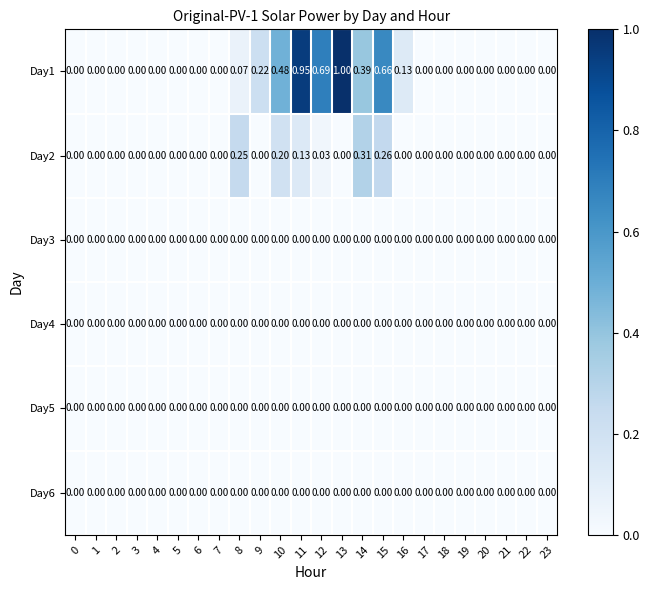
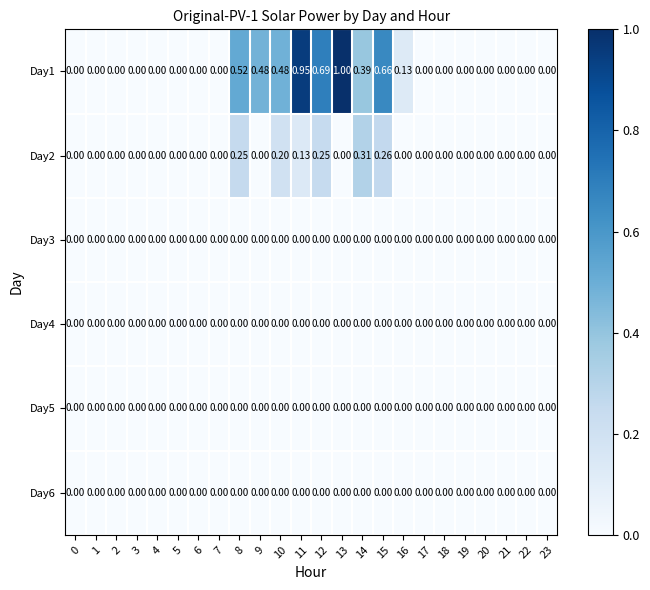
  {
    "Day1": {
      "0": 0.00,
      "1": 0.00,
      "2": 0.00,
      "3": 0.00,
      "4": 0.00,
      "5": 0.00,
      "6": 0.00,
      "7": 0.00,
-     "8": 0.07,
-     "9": 0.22,
+     "8": 0.52,
+     "9": 0.48,
      "10": 0.48,
      "11": 0.95,
      "12": 0.69,
      "13": 1.00,
      "14": 0.39,
      "15": 0.66,
      "16": 0.13,
      "17": 0.00,
      "18": 0.00,
      "19": 0.00,
      "20": 0.00,
      "21": 0.00,
      "22": 0.00,
      "23": 0.00
    },
    "Day2": {
      "0": 0.00,
      "1": 0.00,
      "2": 0.00,
      "3": 0.00,
      "4": 0.00,
      "5": 0.00,
      "6": 0.00,
      "7": 0.00,
      "8": 0.25,
      "9": 0.00,
      "10": 0.20,
      "11": 0.13,
-     "12": 0.03,
+     "12": 0.25,
      "13": 0.00,
      "14": 0.31,
      "15": 0.26,
      "16": 0.00,
      "17": 0.00,
      "18": 0.00,
      "19": 0.00,
      "20": 0.00,
      "21": 0.00,
      "22": 0.00,
      "23": 0.00
    },
    "Day3": {
      "0": 0.00,
      "1": 0.00,
      "2": 0.00,
      "3": 0.00,
      "4": 0.00,
      "5": 0.00,
      "6": 0.00,
      "7": 0.00,
      "8": 0.00,
      "9": 0.00,
      "10": 0.00,
      "11": 0.00,
      "12": 0.00,
      "13": 0.00,
      "14": 0.00,
      "15": 0.00,
      "16": 0.00,
      "17": 0.00,
      "18": 0.00,
      "19": 0.00,
      "20": 0.00,
      "21": 0.00,
      "22": 0.00,
      "23": 0.00
    },
    "Day4": {
      "0": 0.00,
      "1": 0.00,
      "2": 0.00,
      "3": 0.00,
      "4": 0.00,
      "5": 0.00,
      "6": 0.00,
      "7": 0.00,
      "8": 0.00,
      "9": 0.00,
      "10": 0.00,
      "11": 0.00,
      "12": 0.00,
      "13": 0.00,
      "14": 0.00,
      "15": 0.00,
      "16": 0.00,
      "17": 0.00,
      "18": 0.00,
      "19": 0.00,
      "20": 0.00,
      "21": 0.00,
      "22": 0.00,
      "23": 0.00
    },
    "Day5": {
      "0": 0.00,
      "1": 0.00,
      "2": 0.00,
      "3": 0.00,
      "4": 0.00,
      "5": 0.00,
      "6": 0.00,
      "7": 0.00,
      "8": 0.00,
      "9": 0.00,
      "10": 0.00,
      "11": 0.00,
      "12": 0.00,
      "13": 0.00,
      "14": 0.00,
      "15": 0.00,
      "16": 0.00,
      "17": 0.00,
      "18": 0.00,
      "19": 0.00,
      "20": 0.00,
      "21": 0.00,
      "22": 0.00,
      "23": 0.00
    },
    "Day6": {
      "0": 0.00,
      "1": 0.00,
      "2": 0.00,
      "3": 0.00,
      "4": 0.00,
      "5": 0.00,
      "6": 0.00,
      "7": 0.00,
      "8": 0.00,
      "9": 0.00,
      "10": 0.00,
      "11": 0.00,
      "12": 0.00,
      "13": 0.00,
      "14": 0.00,
      "15": 0.00,
      "16": 0.00,
      "17": 0.00,
      "18": 0.00,
      "19": 0.00,
      "20": 0.00,
      "21": 0.00,
      "22": 0.00,
      "23": 0.00
    }
  }
